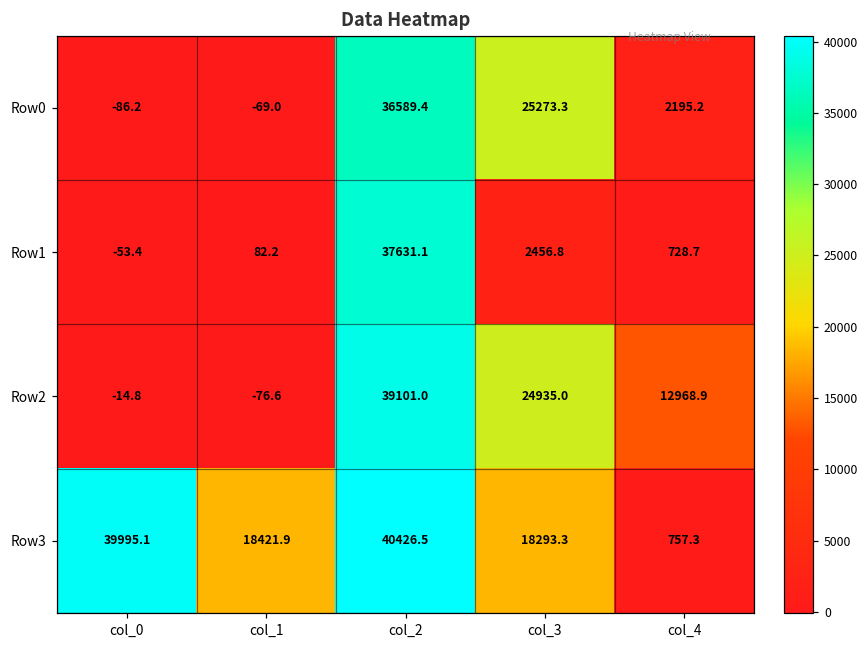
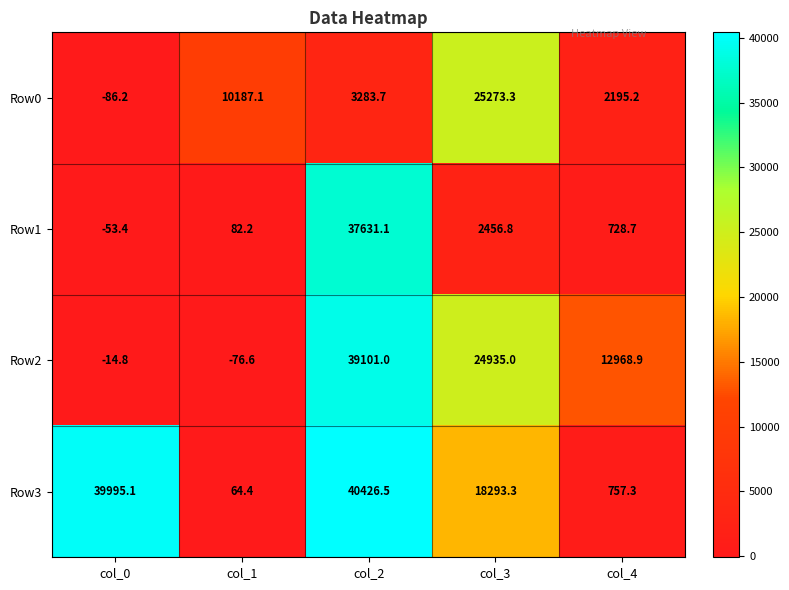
  {
    "Row0": {
      "col_0": -86.2,
-     "col_1": -69.0,
-     "col_2": 36589.4,
+     "col_1": 10187.1,
+     "col_2": 3283.7,
      "col_3": 25273.3,
      "col_4": 2195.2
    },
    "Row1": {
      "col_0": -53.4,
      "col_1": 82.2,
      "col_2": 37631.1,
      "col_3": 2456.8,
      "col_4": 728.7
    },
    "Row2": {
      "col_0": -14.8,
      "col_1": -76.6,
      "col_2": 39101.0,
      "col_3": 24935.0,
      "col_4": 12968.9
    },
    "Row3": {
      "col_0": 39995.1,
-     "col_1": 18421.9,
+     "col_1": 64.4,
      "col_2": 40426.5,
      "col_3": 18293.3,
      "col_4": 757.3
    }
  }
